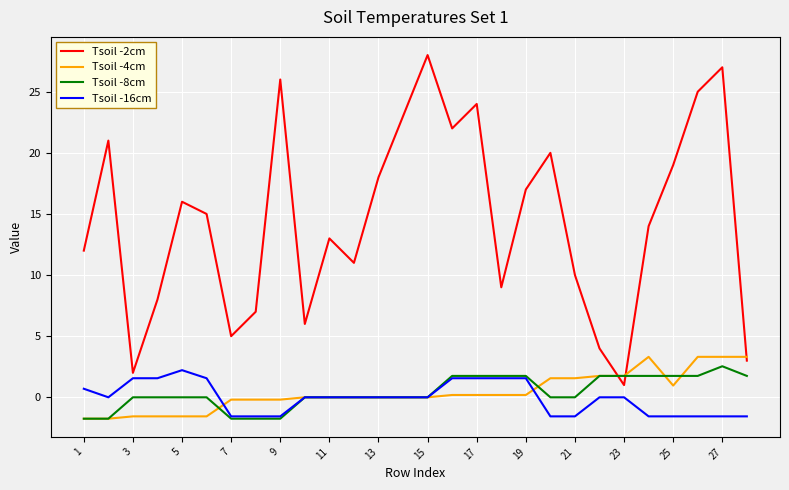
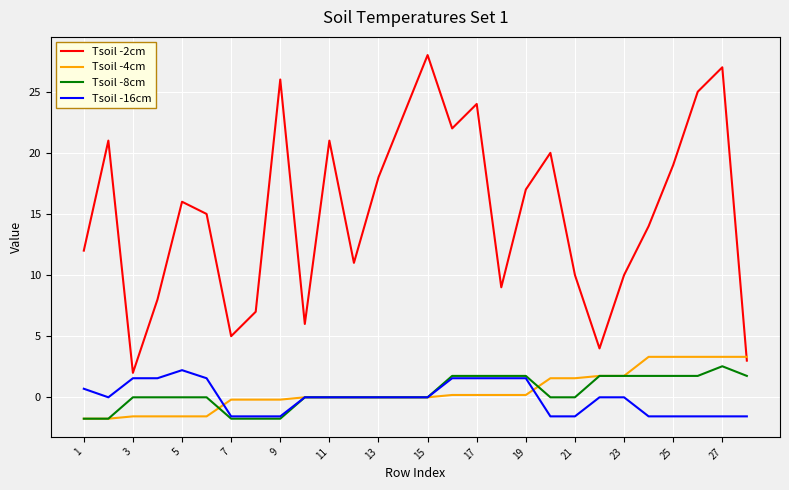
  {
    "Tsoil -2cm": {
      "1": 12,
      "3": 2,
      "5": 16,
      "7": 5,
      "9": 26,
-     "11": 13,
+     "11": 21,
      "13": 18,
      "15": 28,
      "17": 24,
      "19": 17,
      "21": 10,
-     "23": 1,
+     "23": 10,
      "25": 19,
      "27": 27
    },
    "Tsoil -4cm": {
      "3": -1.6,
      "5": -1.6,
      "7": -0.2,
      "9": -0.2,
      "17": 0.2,
      "19": 0.2,
      "21": 1.6,
-     "25": 1.0,
+     "25": 3.3,
      "27": 3.3
    },
    "Tsoil -8cm": {
      "3": 0.0,
      "5": 0.0,
      "21": 0.0,
      "25": 1.8,
      "27": 2.5
    },
    "Tsoil -16cm": {
      "1": 0.7,
      "3": 1.6,
      "5": 2.2,
      "21": -1.6,
      "23": 0.0,
      "25": -1.6,
      "27": -1.6
    }
  }
